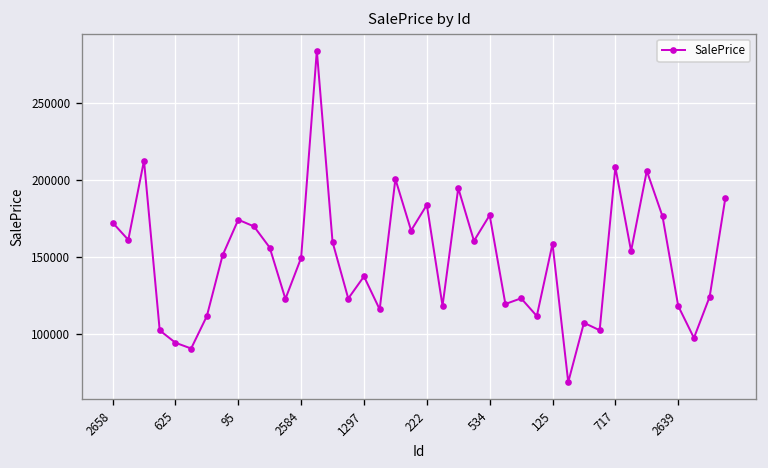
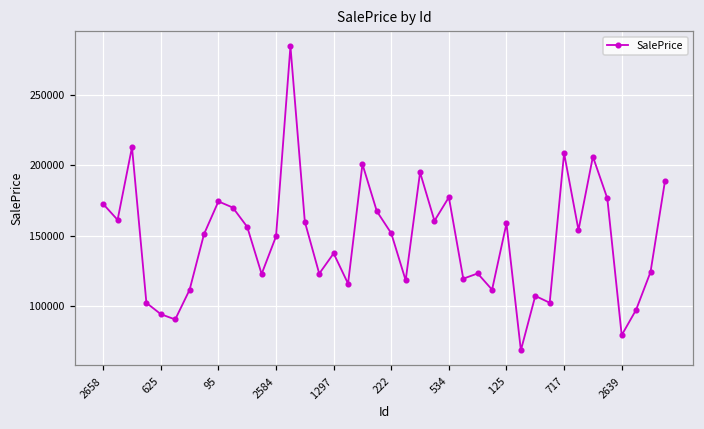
  {
    "2658": 173000,
    "625": 94000,
    "95": 174000,
    "2584": 150000,
    "1297": 137000,
-   "222": 184000,
+   "222": 152000,
    "534": 177000,
    "125": 159000,
    "717": 209000,
-   "2639": 118000
+   "2639": 79000
  }
